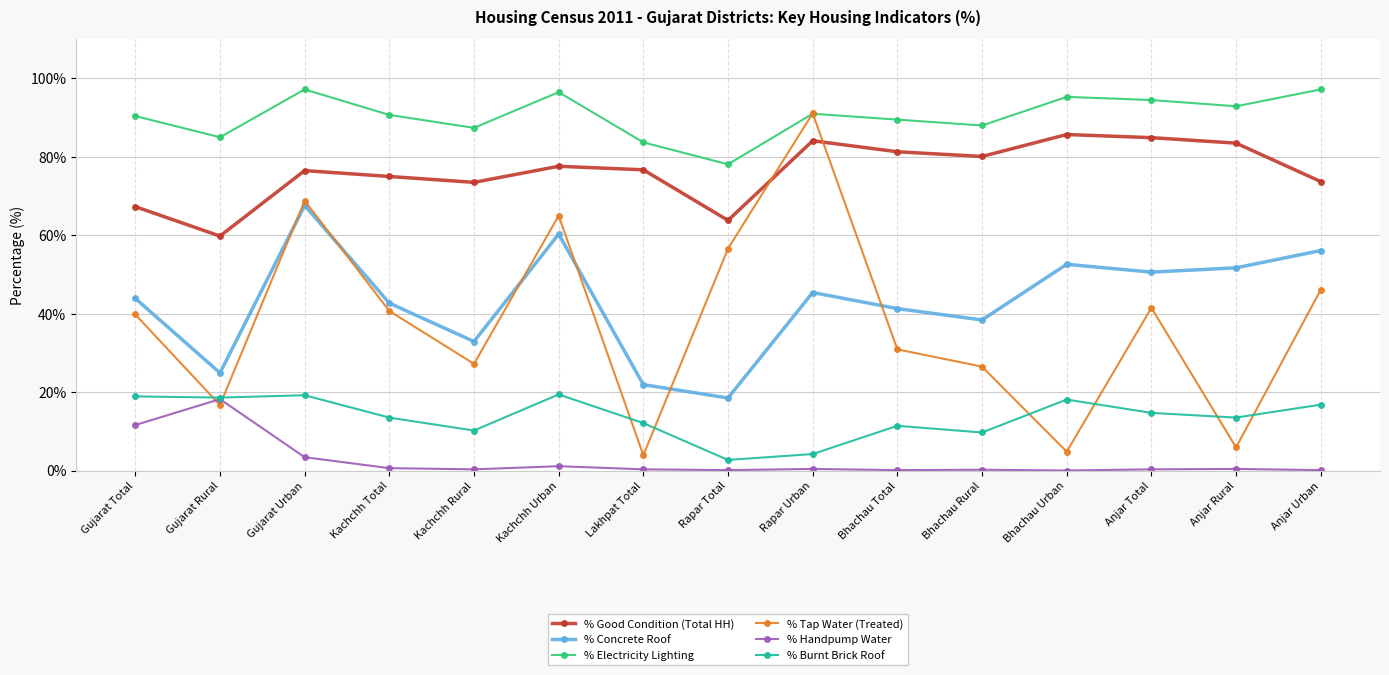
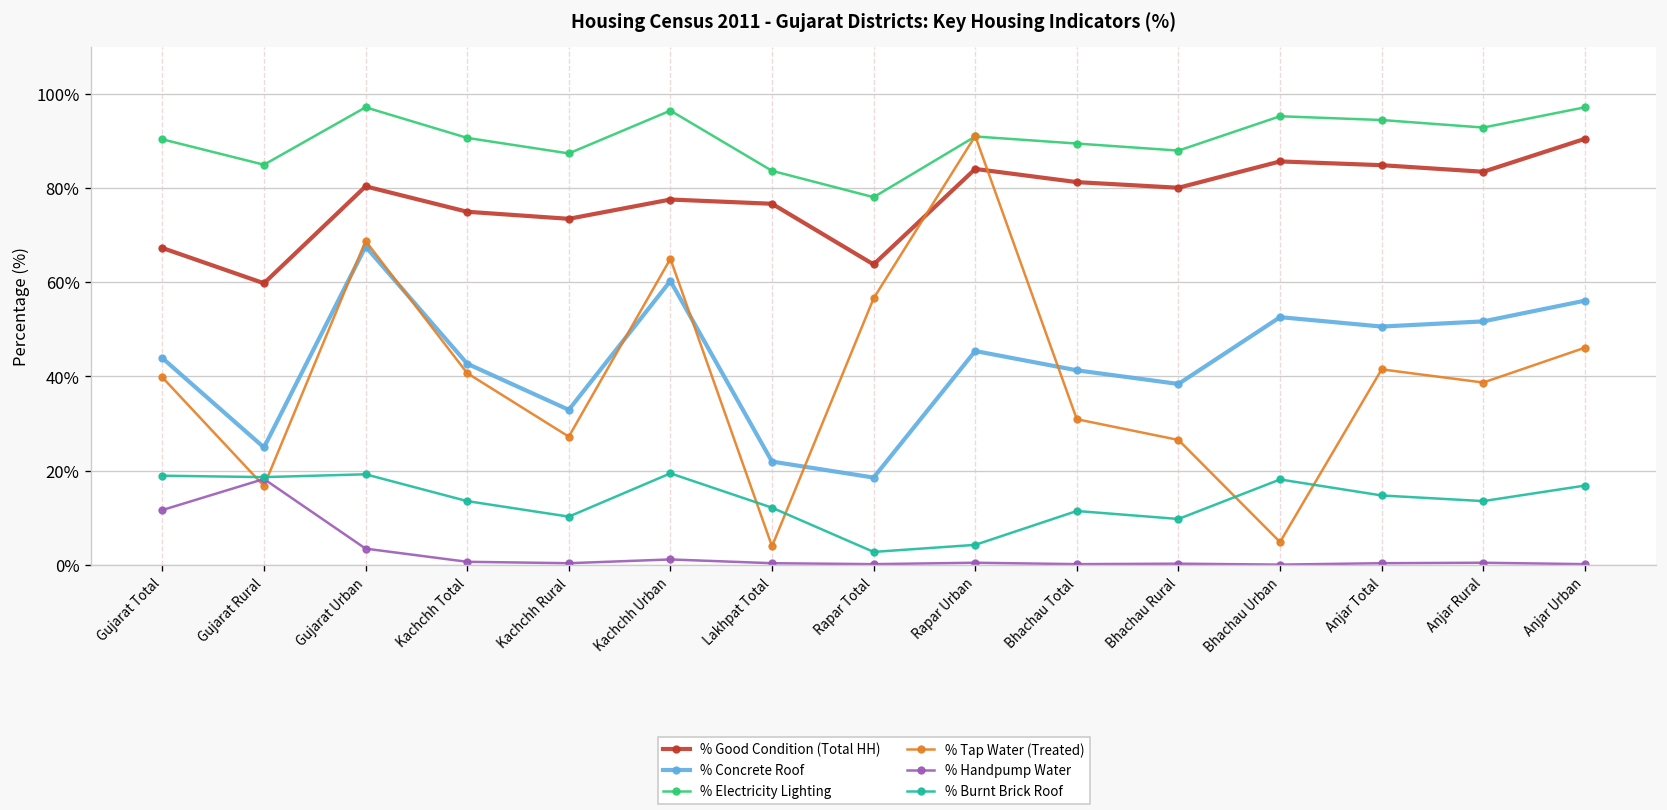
  {
    "% Good Condition (Total HH)": {
      "Gujarat Total": "67%",
      "Gujarat Rural": "60%",
-     "Gujarat Urban": "77%",
+     "Gujarat Urban": "80%",
      "Kachchh Total": "75%",
      "Kachchh Rural": "74%",
      "Kachchh Urban": "78%",
      "Lakhpat Total": "77%",
      "Rapar Total": "64%",
      "Rapar Urban": "84%",
      "Bhachau Total": "81%",
      "Bhachau Rural": "80%",
      "Bhachau Urban": "86%",
      "Anjar Total": "85%",
      "Anjar Rural": "84%",
-     "Anjar Urban": "74%"
+     "Anjar Urban": "91%"
    },
    "% Concrete Roof": {
      "Gujarat Total": "44%",
      "Gujarat Rural": "25%",
      "Gujarat Urban": "68%",
      "Kachchh Total": "43%",
      "Kachchh Rural": "33%",
      "Kachchh Urban": "60%",
      "Lakhpat Total": "22%",
      "Rapar Total": "19%",
      "Rapar Urban": "45%",
      "Bhachau Total": "41%",
      "Bhachau Rural": "38%",
      "Bhachau Urban": "53%",
      "Anjar Total": "51%",
      "Anjar Rural": "52%",
      "Anjar Urban": "56%"
    },
    "% Tap Water (Treated)": {
      "Gujarat Total": "40%",
      "Gujarat Rural": "17%",
      "Gujarat Urban": "69%",
      "Kachchh Total": "41%",
      "Kachchh Rural": "27%",
      "Kachchh Urban": "65%",
      "Lakhpat Total": "4%",
      "Rapar Total": "57%",
      "Bhachau Total": "31%",
      "Bhachau Rural": "27%",
      "Bhachau Urban": "5%",
      "Anjar Total": "42%",
-     "Anjar Rural": "6%",
+     "Anjar Rural": "39%",
      "Anjar Urban": "46%"
    },
    "% Handpump Water": {
      "Gujarat Total": "12%",
      "Gujarat Urban": "3%",
      "Kachchh Total": "1%",
      "Kachchh Rural": "0%",
      "Kachchh Urban": "1%",
      "Lakhpat Total": "0%",
      "Rapar Total": "0%",
      "Rapar Urban": "0%",
      "Bhachau Total": "0%",
      "Bhachau Rural": "0%",
      "Bhachau Urban": "0%",
      "Anjar Total": "0%",
      "Anjar Rural": "0%",
      "Anjar Urban": "0%"
    }
  }
